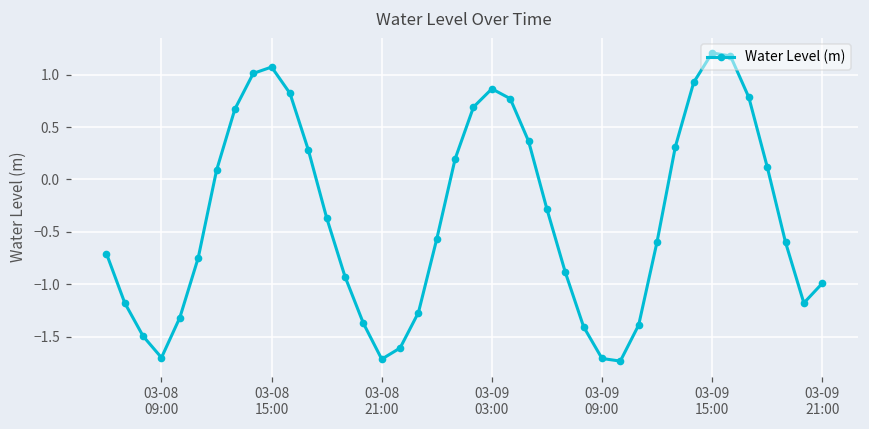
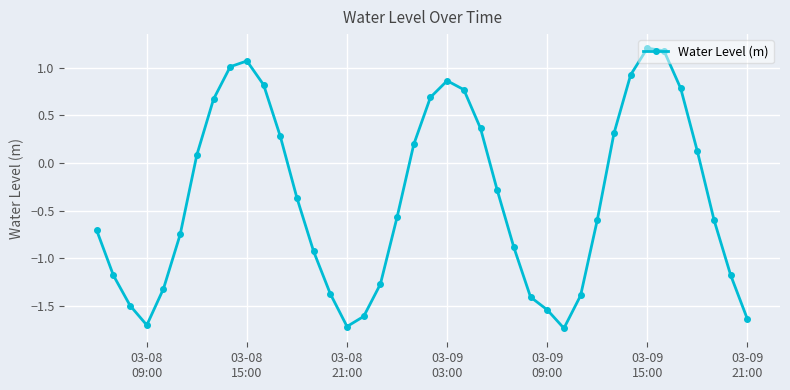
  {
    "03-08 09:00": -1.7,
    "03-08 15:00": 1.1,
    "03-08 21:00": -1.7,
    "03-09 03:00": 0.9,
-   "03-09 09:00": -1.7,
-   "03-09 21:00": -1.0
+   "03-09 09:00": -1.5,
+   "03-09 21:00": -1.6
  }
